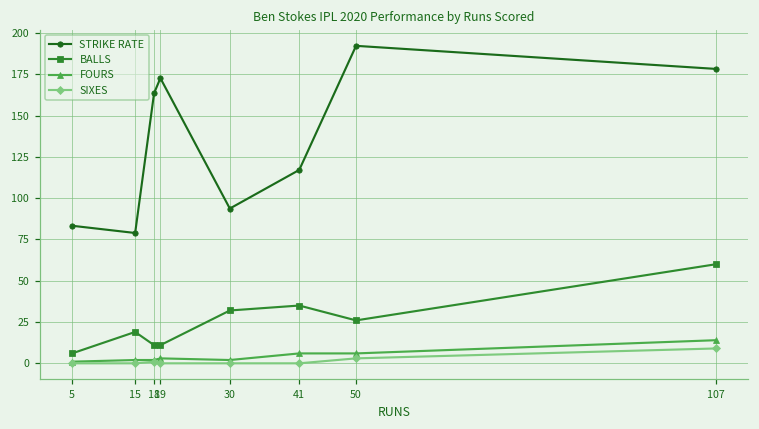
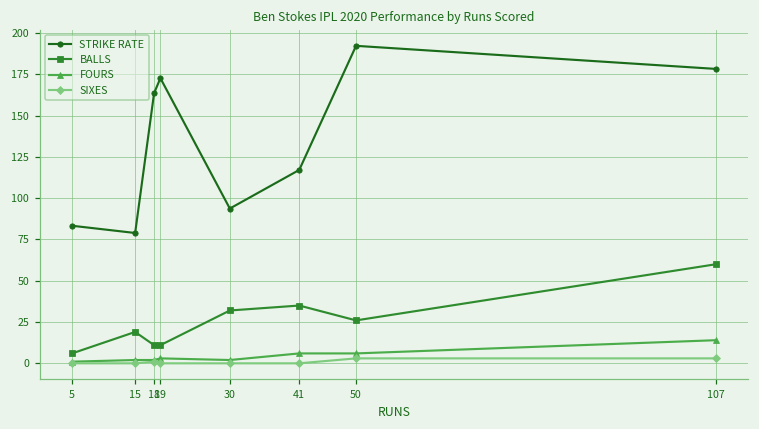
  {
    "SIXES": {
      "15": 0,
      "30": 0,
      "41": 0,
      "50": 3,
-     "107": 9
+     "107": 3
    }
  }
